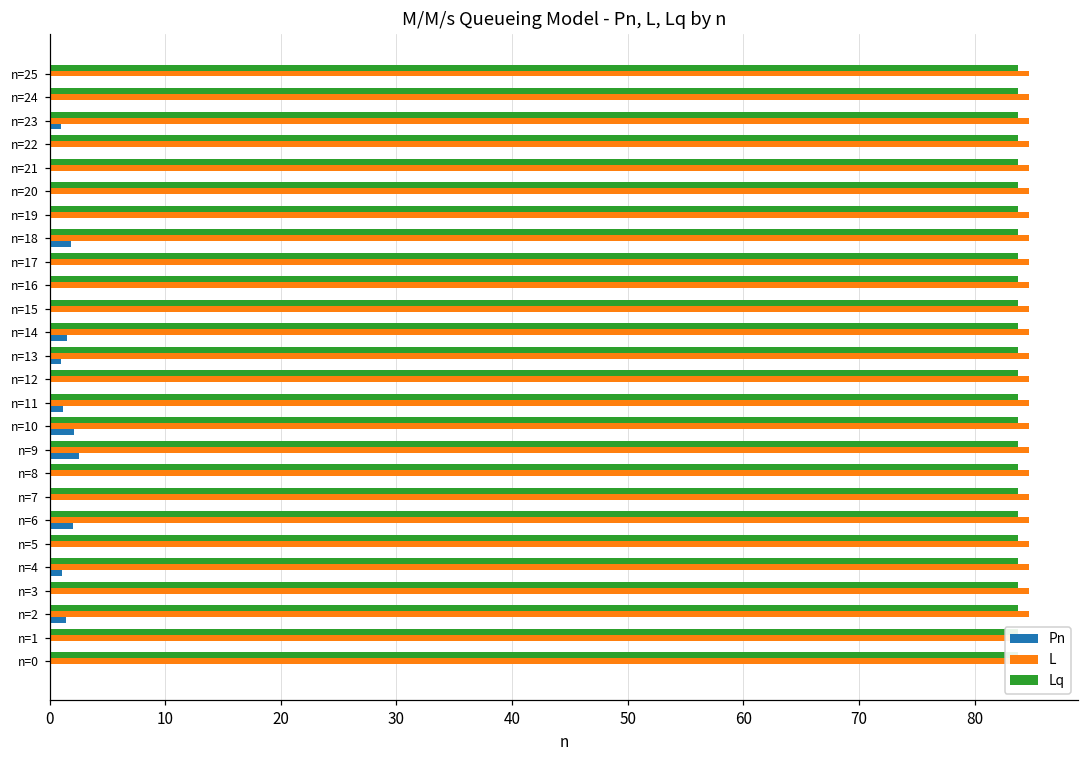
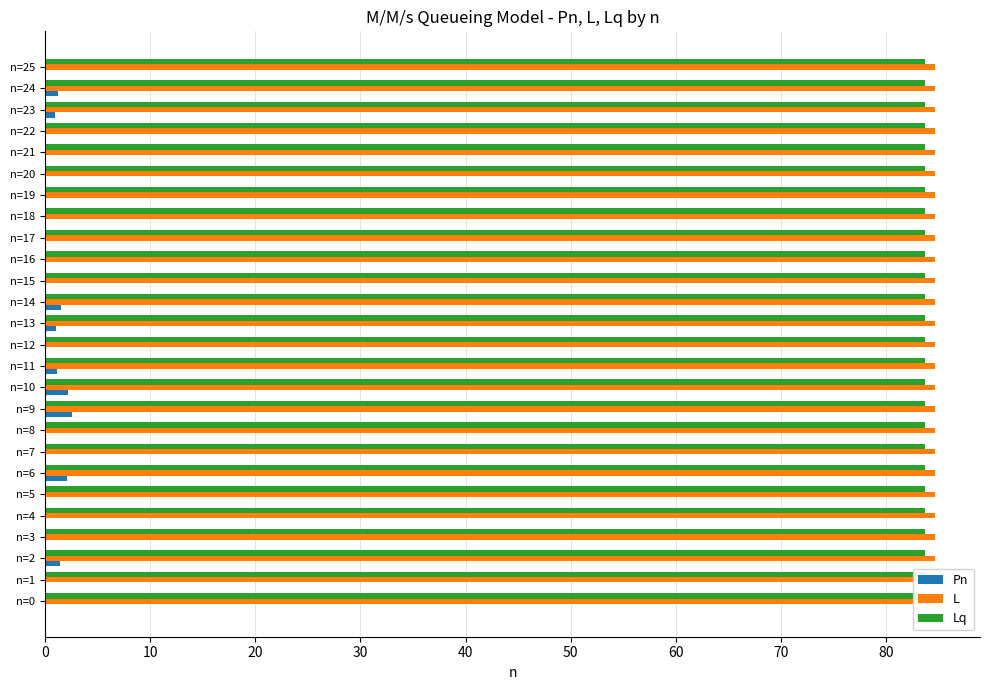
  {
    "Pn": {
-     "n=24": 0.0,
+     "n=24": 1.2,
      "n=23": 0.9,
-     "n=18": 1.8,
+     "n=18": 0.0,
      "n=14": 1.5,
      "n=13": 1.0,
      "n=11": 1.1,
      "n=10": 2.1,
      "n=9": 2.6,
      "n=6": 2.1,
-     "n=4": 1.1,
+     "n=4": 0.0,
      "n=2": 1.4
    },
    "L": {
      "n=25": 84.7,
      "n=24": 84.7,
      "n=23": 84.7,
      "n=22": 84.7,
      "n=21": 84.7,
      "n=20": 84.7,
      "n=19": 84.7,
      "n=18": 84.7,
      "n=17": 84.7,
      "n=16": 84.7,
      "n=15": 84.7,
      "n=14": 84.7,
      "n=13": 84.7,
      "n=12": 84.7,
      "n=11": 84.7,
      "n=10": 84.7,
      "n=9": 84.7,
      "n=8": 84.7,
      "n=7": 84.7,
      "n=6": 84.7,
      "n=5": 84.7,
      "n=4": 84.7,
      "n=3": 84.7,
      "n=2": 84.7
    },
    "Lq": {
      "n=25": 83.7,
      "n=24": 83.7,
      "n=23": 83.7,
      "n=22": 83.7,
      "n=21": 83.7,
      "n=20": 83.7,
      "n=19": 83.7,
      "n=18": 83.7,
      "n=17": 83.7,
      "n=16": 83.7,
      "n=15": 83.7,
      "n=14": 83.7,
      "n=13": 83.7,
      "n=12": 83.7,
      "n=11": 83.7,
      "n=10": 83.7,
      "n=9": 83.7,
      "n=8": 83.7,
      "n=7": 83.7,
      "n=6": 83.7,
      "n=5": 83.7,
      "n=4": 83.7,
      "n=3": 83.7,
      "n=2": 83.7
    }
  }
